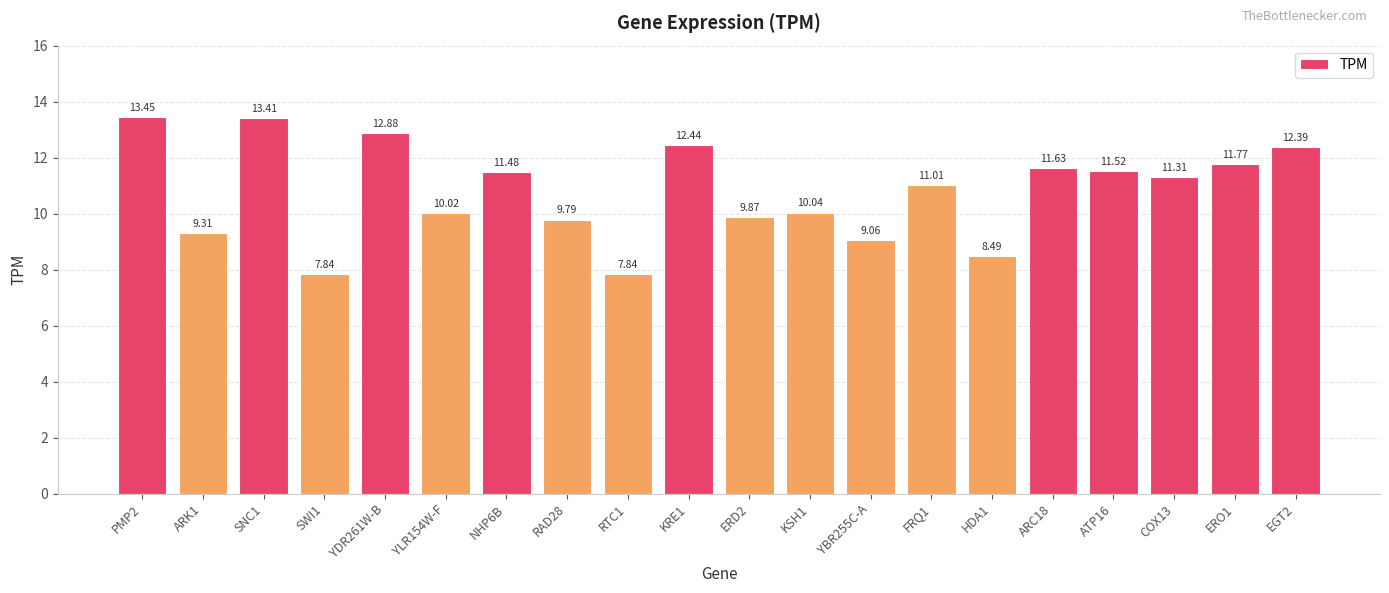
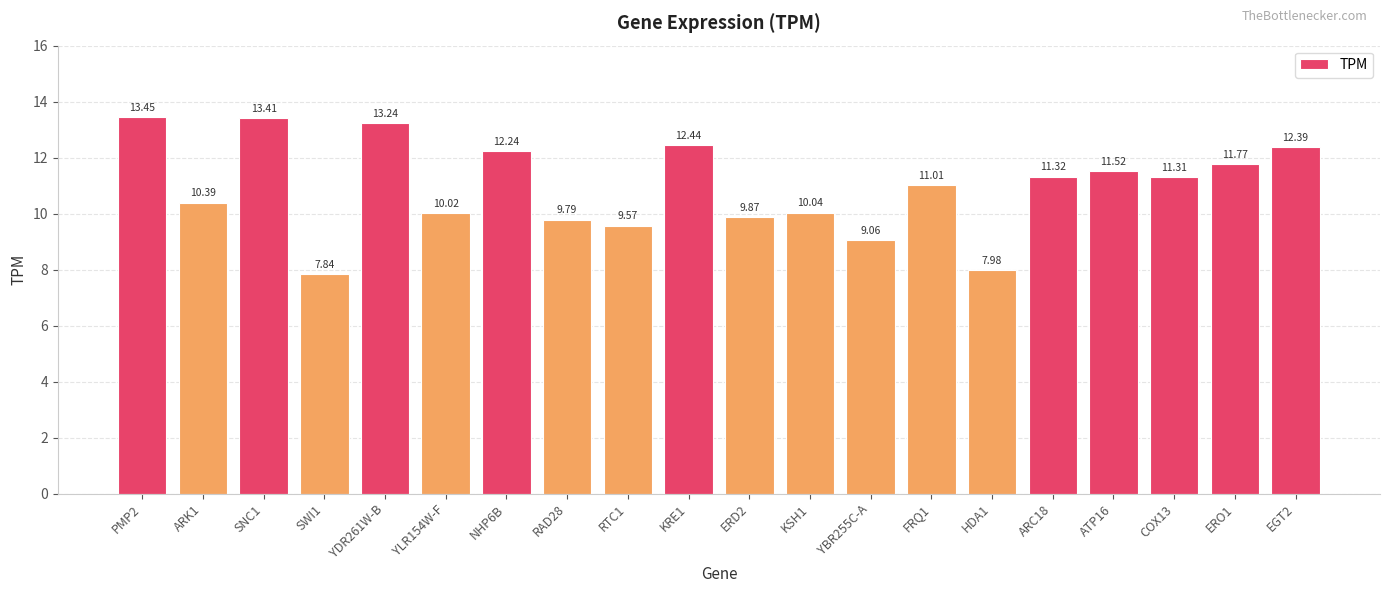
  {
    "PMP2": 13.45,
-   "ARK1": 9.31,
+   "ARK1": 10.39,
    "SNC1": 13.41,
    "SWI1": 7.84,
-   "YDR261W-B": 12.88,
+   "YDR261W-B": 13.24,
    "YLR154W-F": 10.02,
-   "NHP6B": 11.48,
+   "NHP6B": 12.24,
    "RAD28": 9.79,
-   "RTC1": 7.84,
+   "RTC1": 9.57,
    "KRE1": 12.44,
    "ERD2": 9.87,
    "KSH1": 10.04,
    "YBR255C-A": 9.06,
    "FRQ1": 11.01,
-   "HDA1": 8.49,
-   "ARC18": 11.63,
+   "HDA1": 7.98,
+   "ARC18": 11.32,
    "ATP16": 11.52,
    "COX13": 11.31,
    "ERO1": 11.77,
    "EGT2": 12.39
  }
